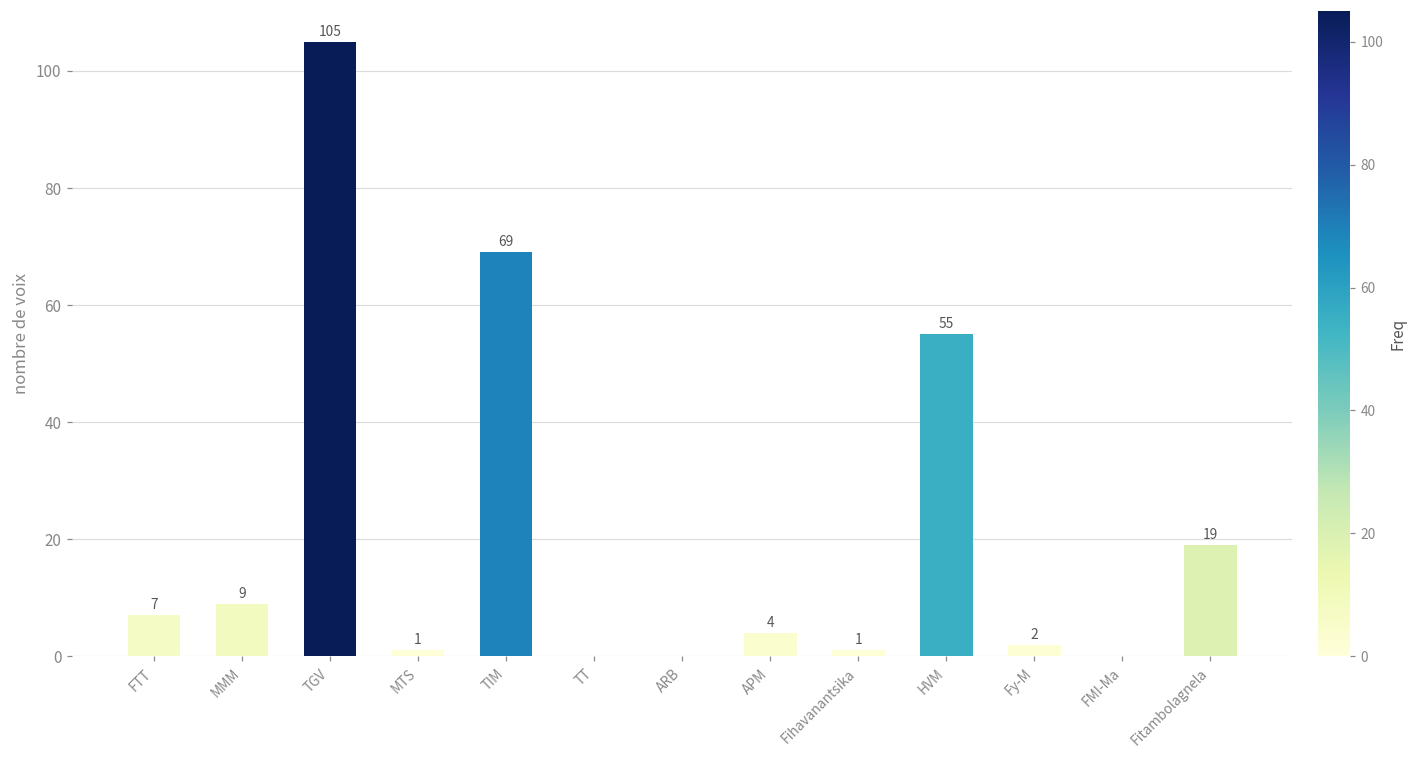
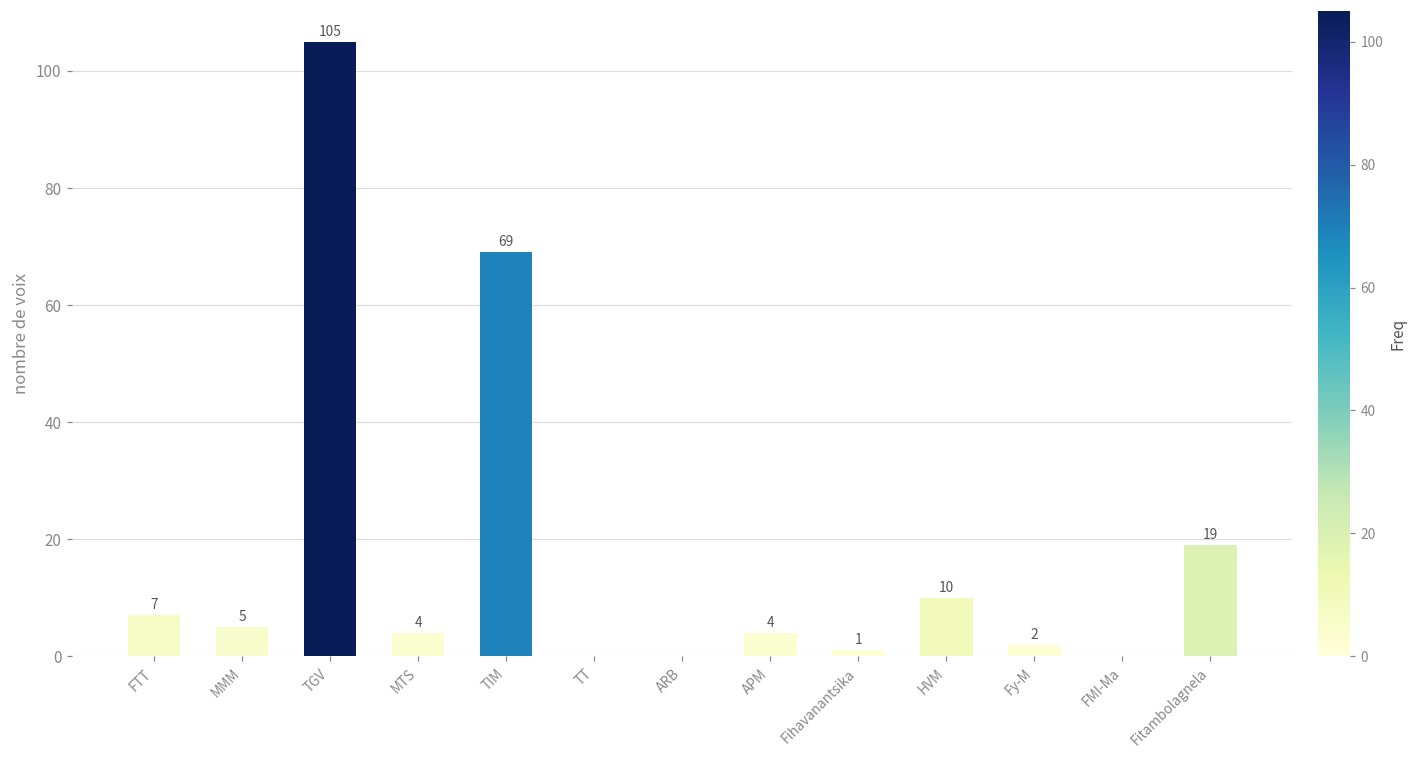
  {
    "FTT": 7,
-   "MMM": 9,
+   "MMM": 5,
    "TGV": 105,
-   "MTS": 1,
+   "MTS": 4,
    "TIM": 69,
    "APM": 4,
    "Fihavanantsika": 1,
-   "HVM": 55,
+   "HVM": 10,
    "Fy-M": 2,
    "Fitambolagnela": 19
  }
